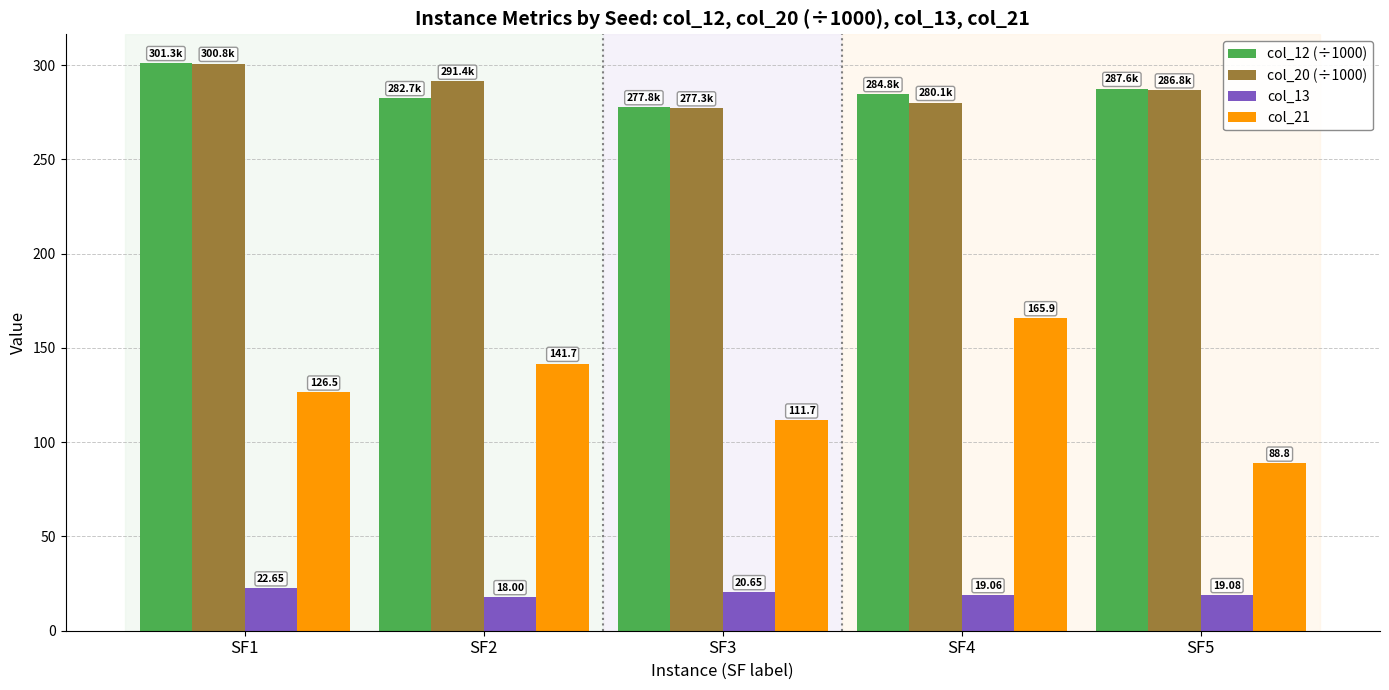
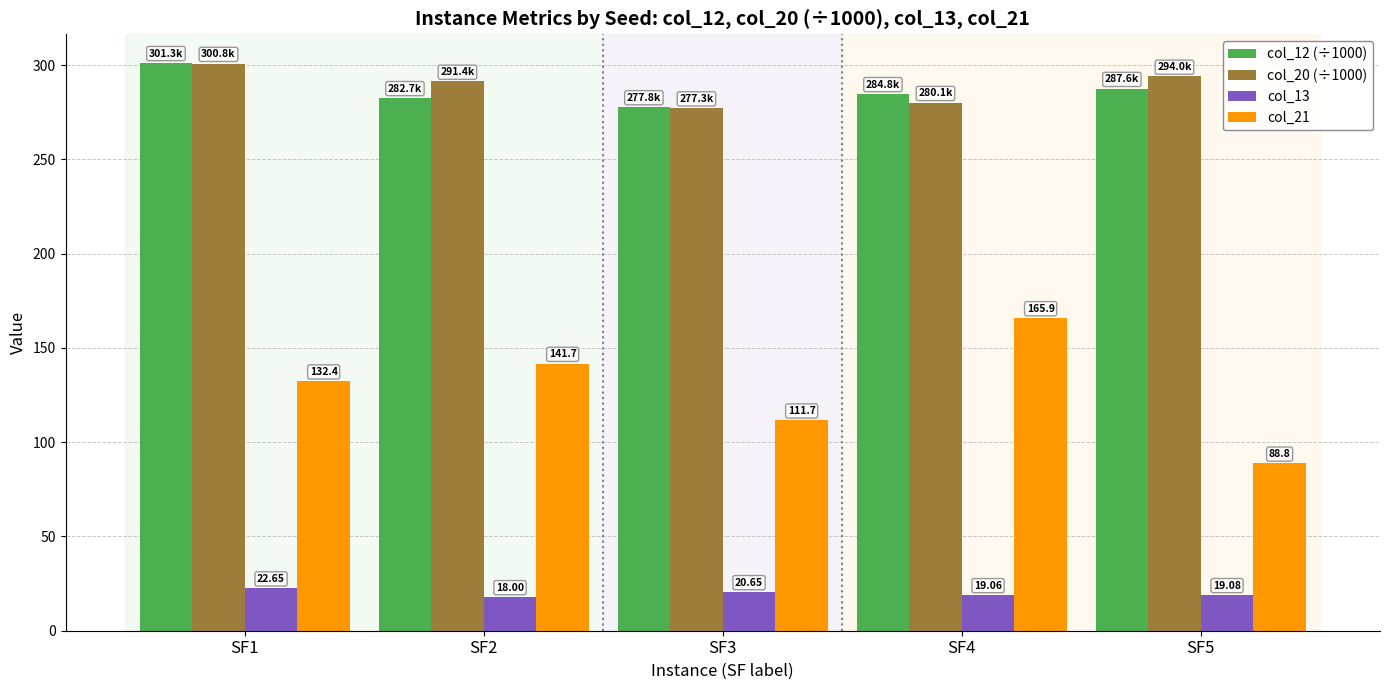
  {
    "col_20 (÷1000)": {
-     "SF5": "286.8k"
+     "SF5": "294.0k"
    },
    "col_21": {
-     "SF1": "126.5"
+     "SF1": "132.4"
    }
  }
